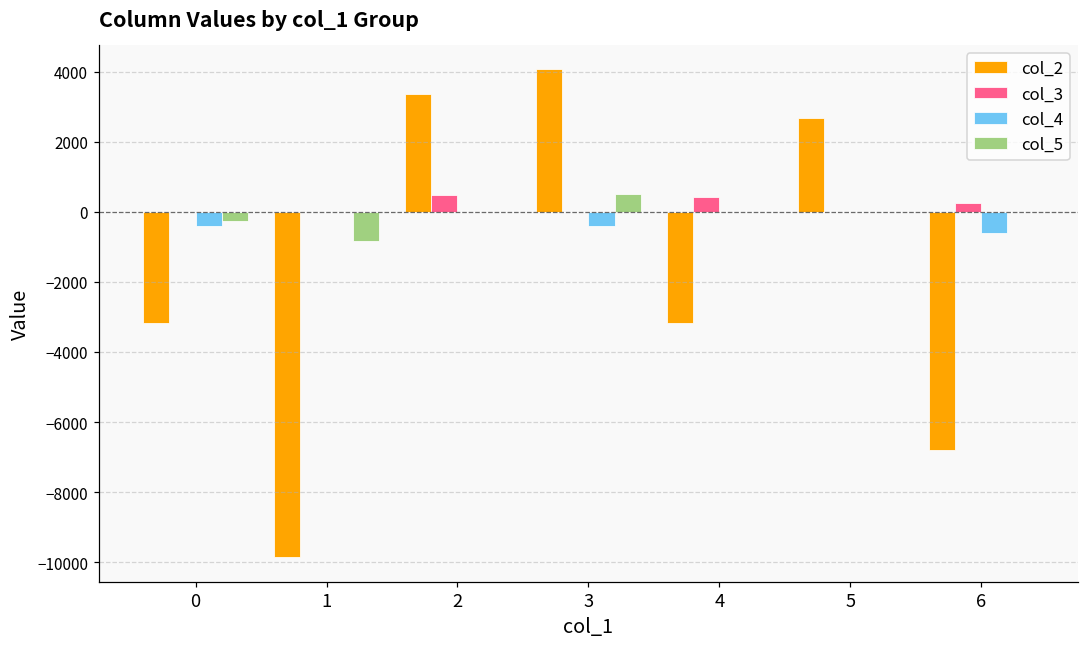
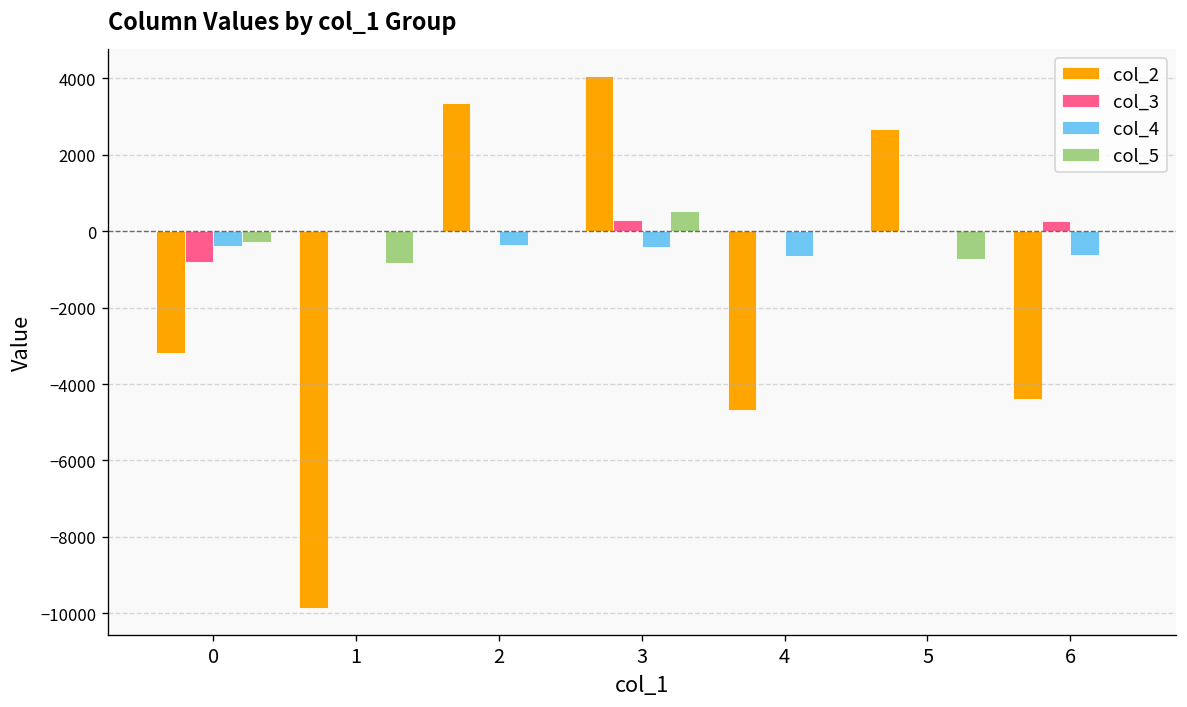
  {
    "col_2": {
      "0": -3200,
      "1": -9900,
      "2": 3400,
      "3": 4100,
-     "4": -3200,
+     "4": -4700,
      "5": 2700,
-     "6": -6800
+     "6": -4400
    },
    "col_3": {
-     "0": 0,
-     "2": 500,
-     "3": 0,
-     "4": 400,
+     "0": -800,
+     "2": 0,
+     "3": 300,
+     "4": 0,
      "6": 300
    },
    "col_4": {
      "0": -400,
-     "2": 0,
+     "2": -400,
      "3": -400,
-     "4": 0,
+     "4": -700,
      "6": -600
    },
    "col_5": {
      "0": -300,
      "1": -800,
      "3": 500,
-     "5": 0
+     "5": -700
    }
  }
